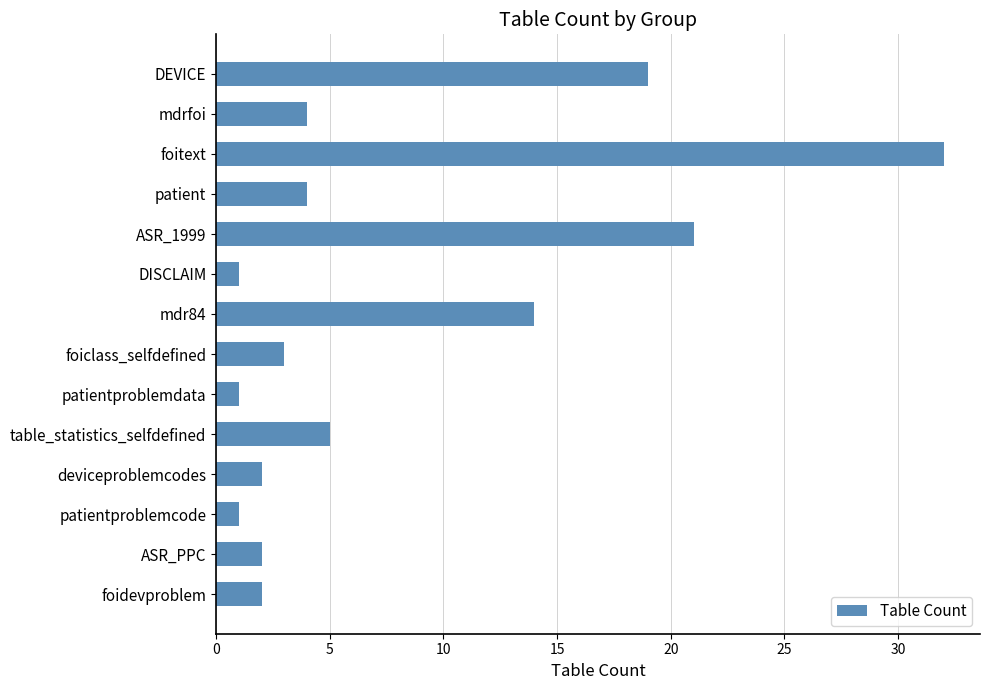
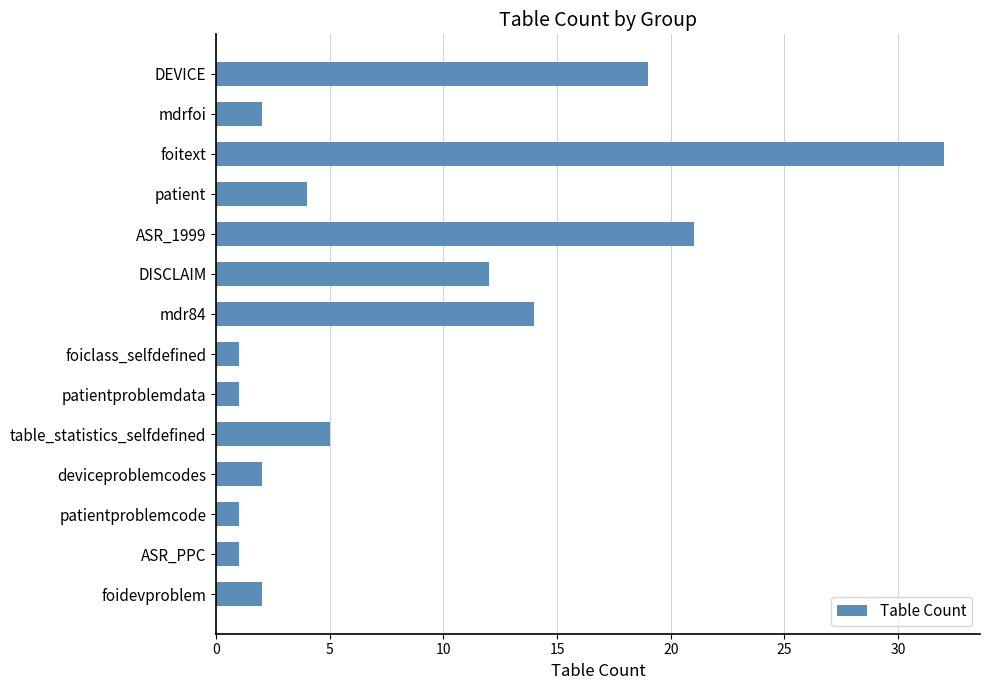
  {
    "DEVICE": 19,
-   "mdrfoi": 4,
+   "mdrfoi": 2,
    "foitext": 32,
    "patient": 4,
    "ASR_1999": 21,
-   "DISCLAIM": 1,
+   "DISCLAIM": 12,
    "mdr84": 14,
-   "foiclass_selfdefined": 3,
+   "foiclass_selfdefined": 1,
    "patientproblemdata": 1,
    "table_statistics_selfdefined": 5,
    "deviceproblemcodes": 2,
    "patientproblemcode": 1,
-   "ASR_PPC": 2,
+   "ASR_PPC": 1,
    "foidevproblem": 2
  }
